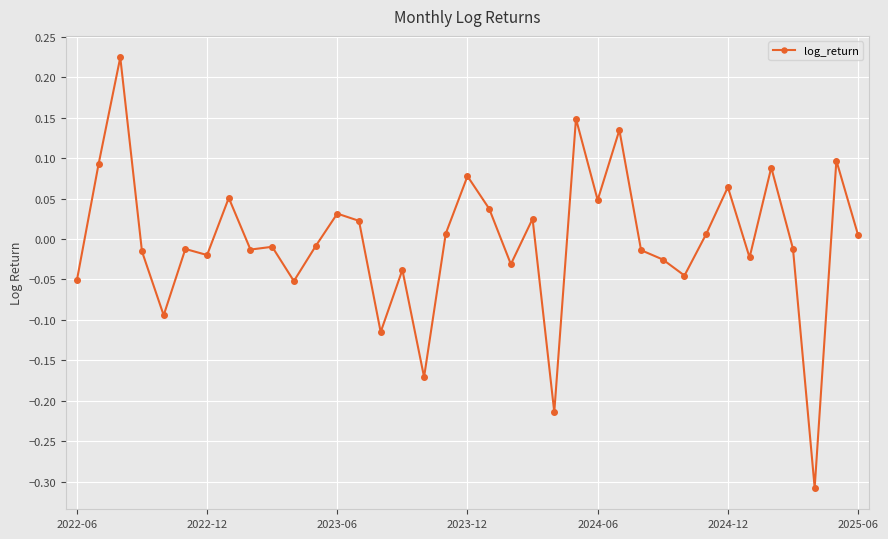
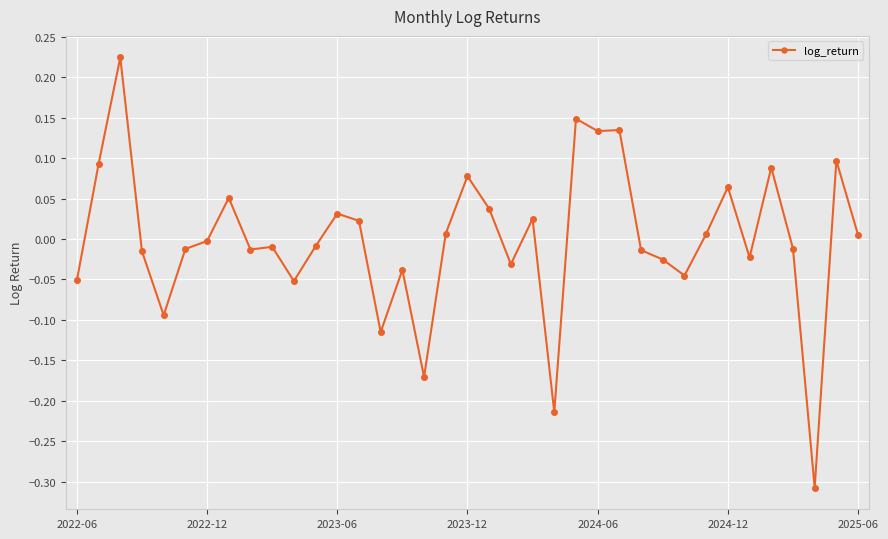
  {
    "2022-06": -0.05,
-   "2022-12": -0.02,
+   "2022-12": 0.00,
    "2023-06": 0.03,
    "2023-12": 0.08,
-   "2024-06": 0.05,
+   "2024-06": 0.13,
    "2024-12": 0.06,
    "2025-06": 0.00
  }
